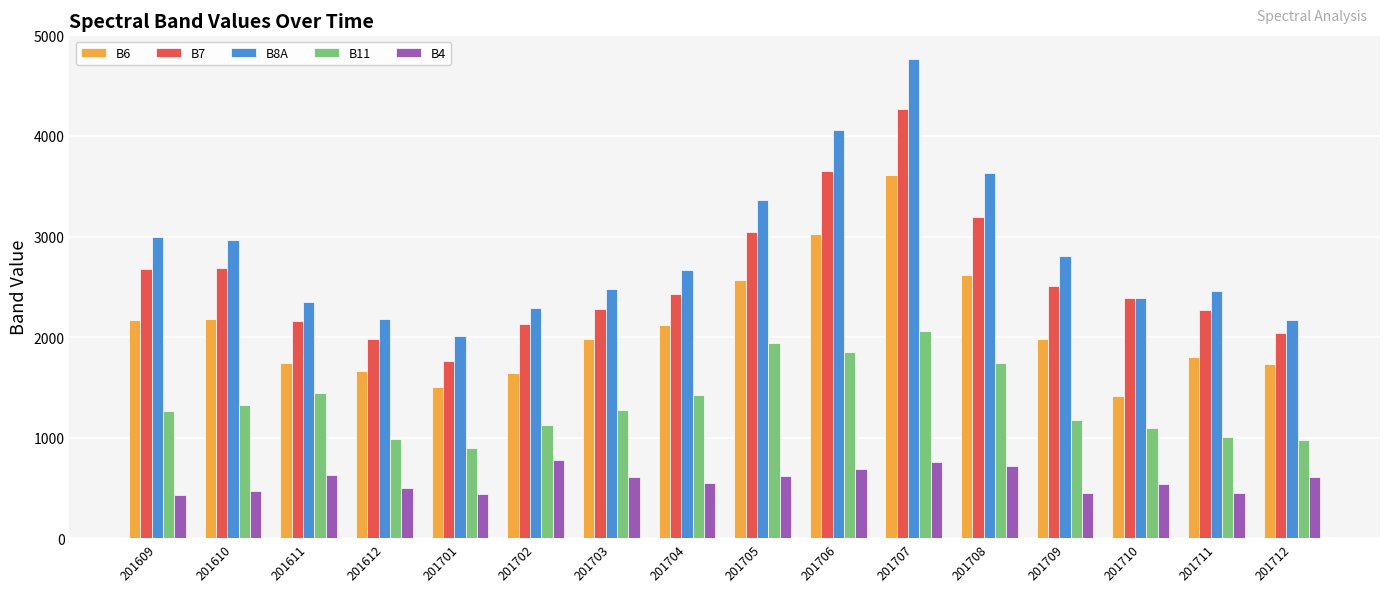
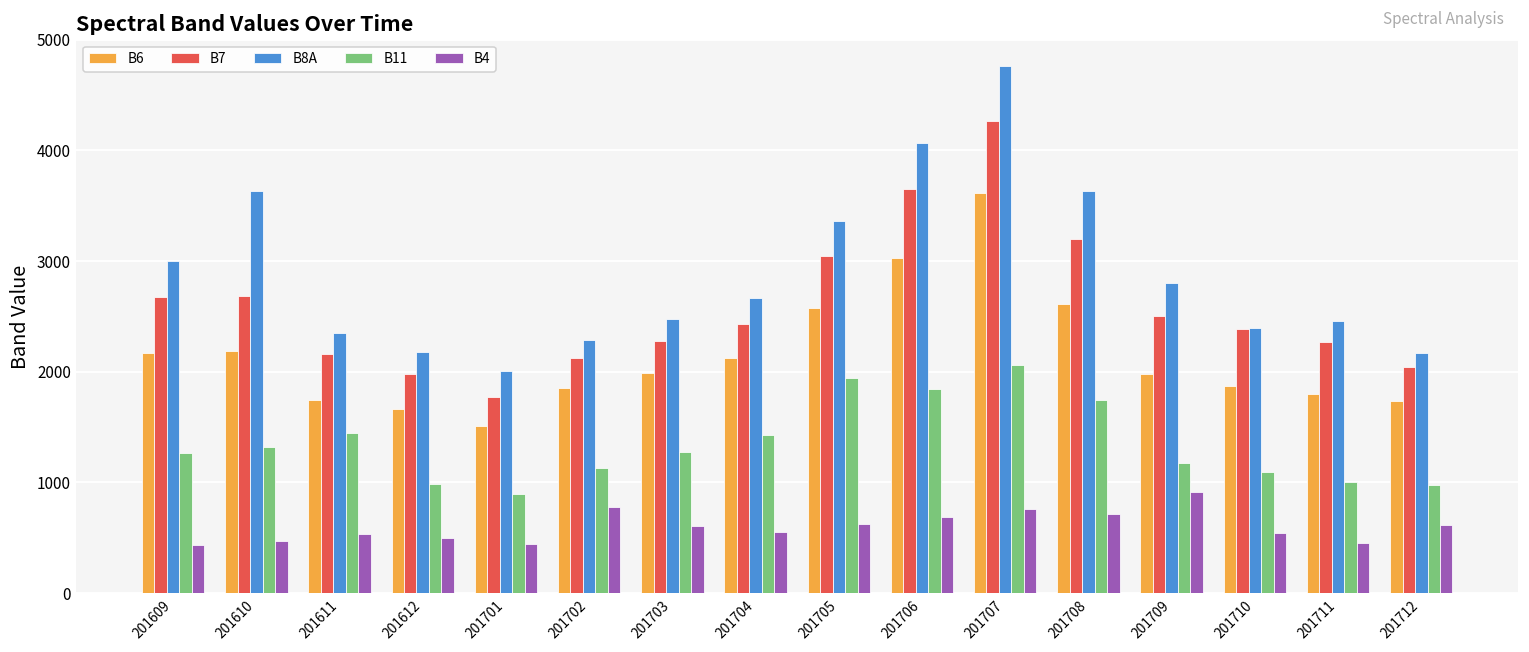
  {
    "B6": {
      "201609": 2170,
      "201610": 2180,
      "201611": 1740,
      "201612": 1660,
      "201701": 1510,
-     "201702": 1640,
+     "201702": 1850,
      "201703": 1980,
      "201704": 2120,
      "201705": 2570,
      "201706": 3020,
      "201707": 3610,
      "201708": 2620,
      "201709": 1980,
-     "201710": 1420,
+     "201710": 1870,
      "201711": 1800,
      "201712": 1730
    },
    "B7": {
      "201609": 2670,
      "201610": 2690,
      "201611": 2160,
      "201612": 1980,
      "201701": 1770,
      "201702": 2130,
      "201703": 2280,
      "201704": 2430,
      "201705": 3040,
      "201706": 3650,
      "201707": 4270,
      "201708": 3200,
      "201709": 2500,
      "201710": 2390,
      "201711": 2270,
      "201712": 2040
    },
    "B8A": {
      "201609": 3000,
-     "201610": 2960,
+     "201610": 3640,
      "201611": 2350,
      "201612": 2180,
      "201701": 2010,
      "201702": 2290,
      "201703": 2480,
      "201704": 2660,
      "201705": 3360,
      "201706": 4060,
      "201707": 4760,
      "201708": 3630,
      "201709": 2800,
      "201710": 2390,
      "201711": 2460,
      "201712": 2170
    },
    "B11": {
      "201609": 1260,
      "201610": 1320,
      "201611": 1440,
      "201612": 990,
      "201701": 900,
      "201702": 1130,
      "201703": 1280,
      "201704": 1420,
      "201705": 1940,
      "201706": 1850,
      "201707": 2060,
      "201708": 1740,
      "201709": 1170,
      "201710": 1100,
      "201711": 1000,
      "201712": 980
    },
    "B4": {
      "201609": 430,
      "201610": 470,
-     "201611": 630,
+     "201611": 530,
      "201612": 500,
      "201701": 440,
      "201702": 770,
      "201703": 610,
      "201704": 550,
      "201705": 620,
      "201706": 690,
      "201707": 760,
      "201708": 710,
-     "201709": 450,
+     "201709": 910,
      "201710": 540,
      "201711": 450,
      "201712": 610
    }
  }
